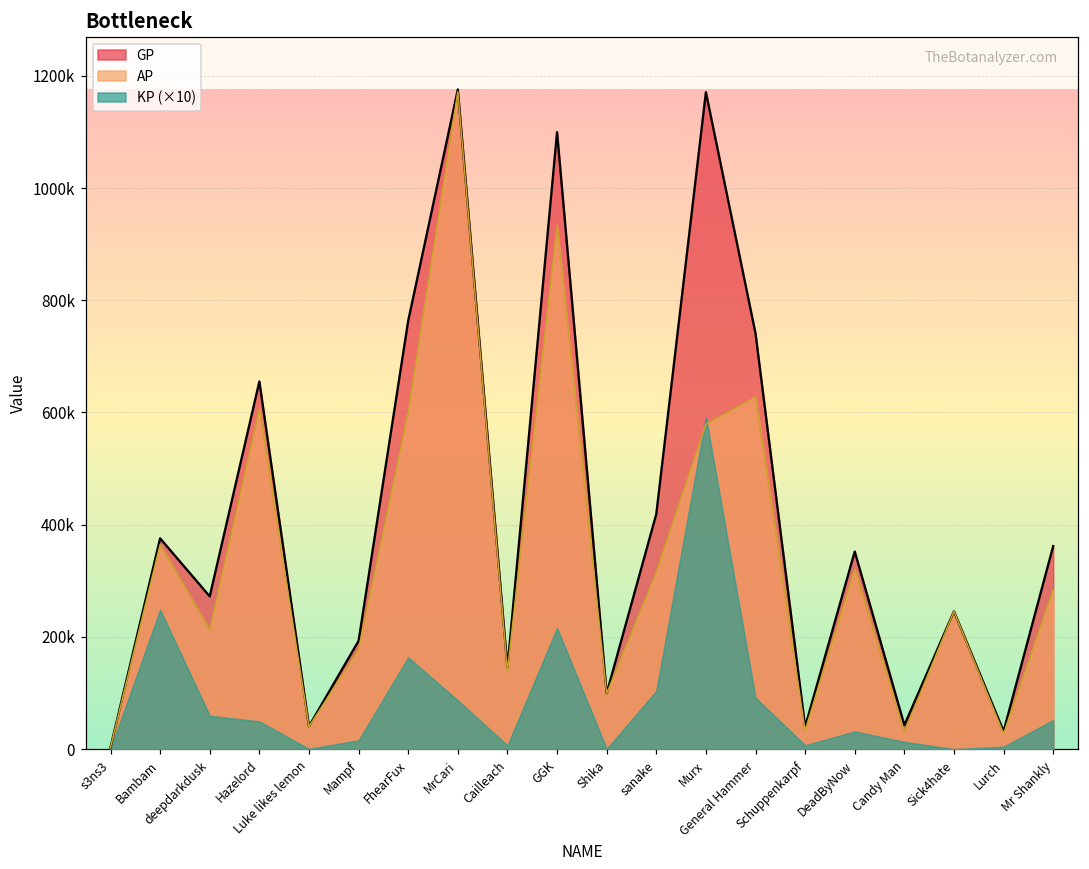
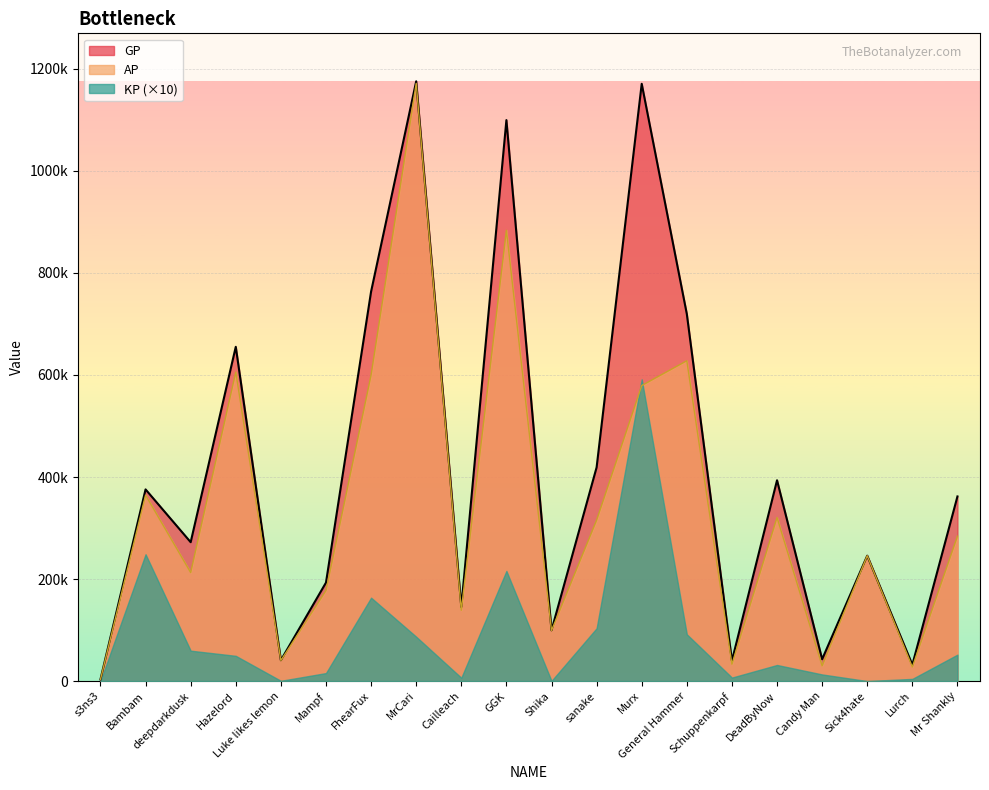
  {
    "GP": {
      "Bambam": 380000,
      "deepdarkdusk": 270000,
      "Hazelord": 660000,
      "Mampf": 190000,
      "FhearFux": 760000,
      "Cailleach": 150000,
      "GGK": 1100000,
      "sanake": 420000,
      "Murx": 1170000,
-     "General Hammer": 740000,
+     "General Hammer": 720000,
      "Schuppenkarpf": 40000,
-     "DeadByNow": 350000,
+     "DeadByNow": 390000,
      "Candy Man": 40000,
      "Mr Shankly": 360000
    },
    "AP": {
      "Bambam": 360000,
      "deepdarkdusk": 210000,
      "Hazelord": 610000,
      "Mampf": 180000,
      "FhearFux": 600000,
      "Cailleach": 140000,
-     "GGK": 930000,
+     "GGK": 880000,
      "sanake": 320000,
      "Murx": 580000,
      "General Hammer": 630000,
      "Schuppenkarpf": 30000,
      "DeadByNow": 320000,
      "Candy Man": 30000,
      "Mr Shankly": 280000
    },
    "KP (×10)": {
      "Bambam": 250000,
      "deepdarkdusk": 60000,
      "Hazelord": 50000,
      "Mampf": 20000,
      "FhearFux": 160000,
      "MrCari": 90000,
      "Cailleach": 10000,
      "GGK": 220000,
      "sanake": 100000,
      "Murx": 590000,
      "General Hammer": 90000,
      "Schuppenkarpf": 10000,
      "DeadByNow": 30000,
      "Candy Man": 10000,
      "Sick4hate": 0,
      "Mr Shankly": 50000
    }
  }
